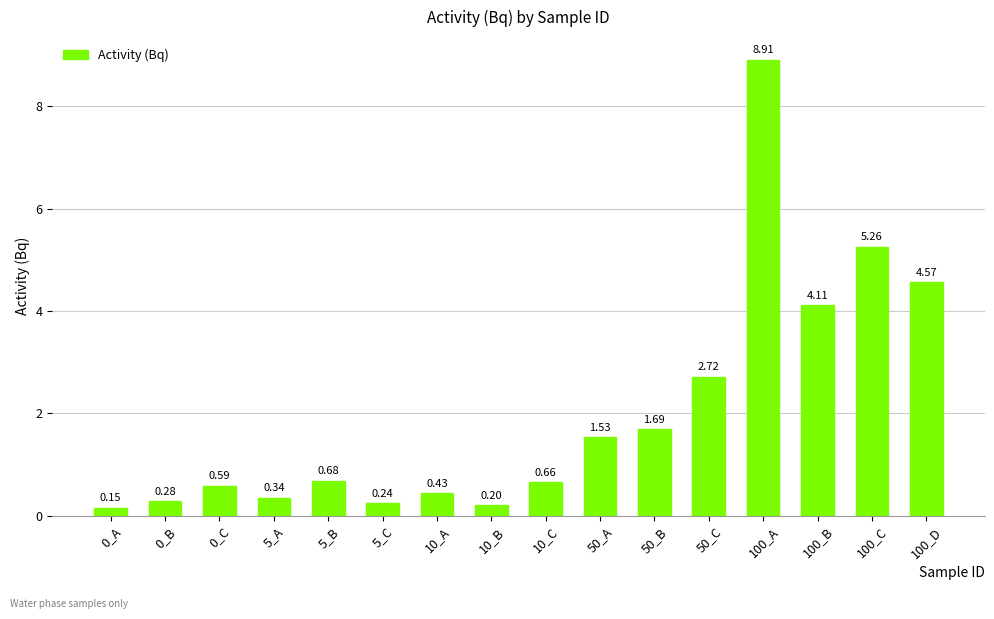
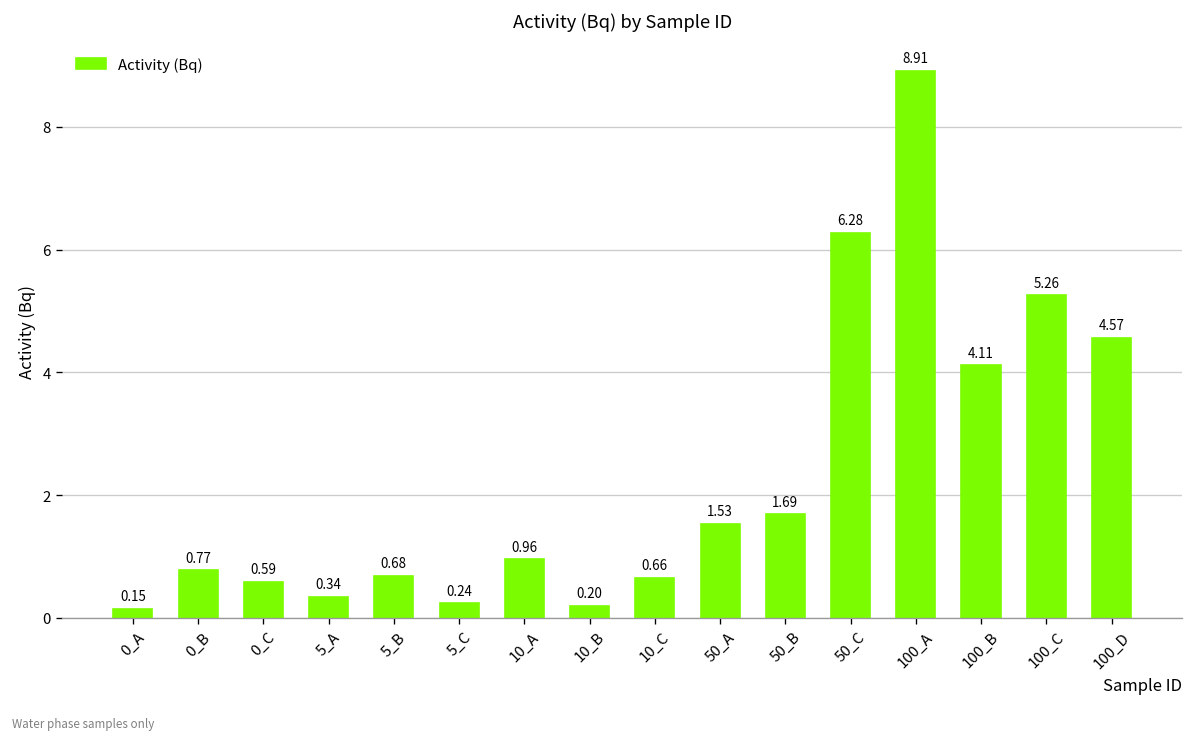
  {
    "0_A": 0.15,
-   "0_B": 0.28,
+   "0_B": 0.77,
    "0_C": 0.59,
    "5_A": 0.34,
    "5_B": 0.68,
    "5_C": 0.24,
-   "10_A": 0.43,
+   "10_A": 0.96,
    "10_B": 0.20,
    "10_C": 0.66,
    "50_A": 1.53,
    "50_B": 1.69,
-   "50_C": 2.72,
+   "50_C": 6.28,
    "100_A": 8.91,
    "100_B": 4.11,
    "100_C": 5.26,
    "100_D": 4.57
  }
